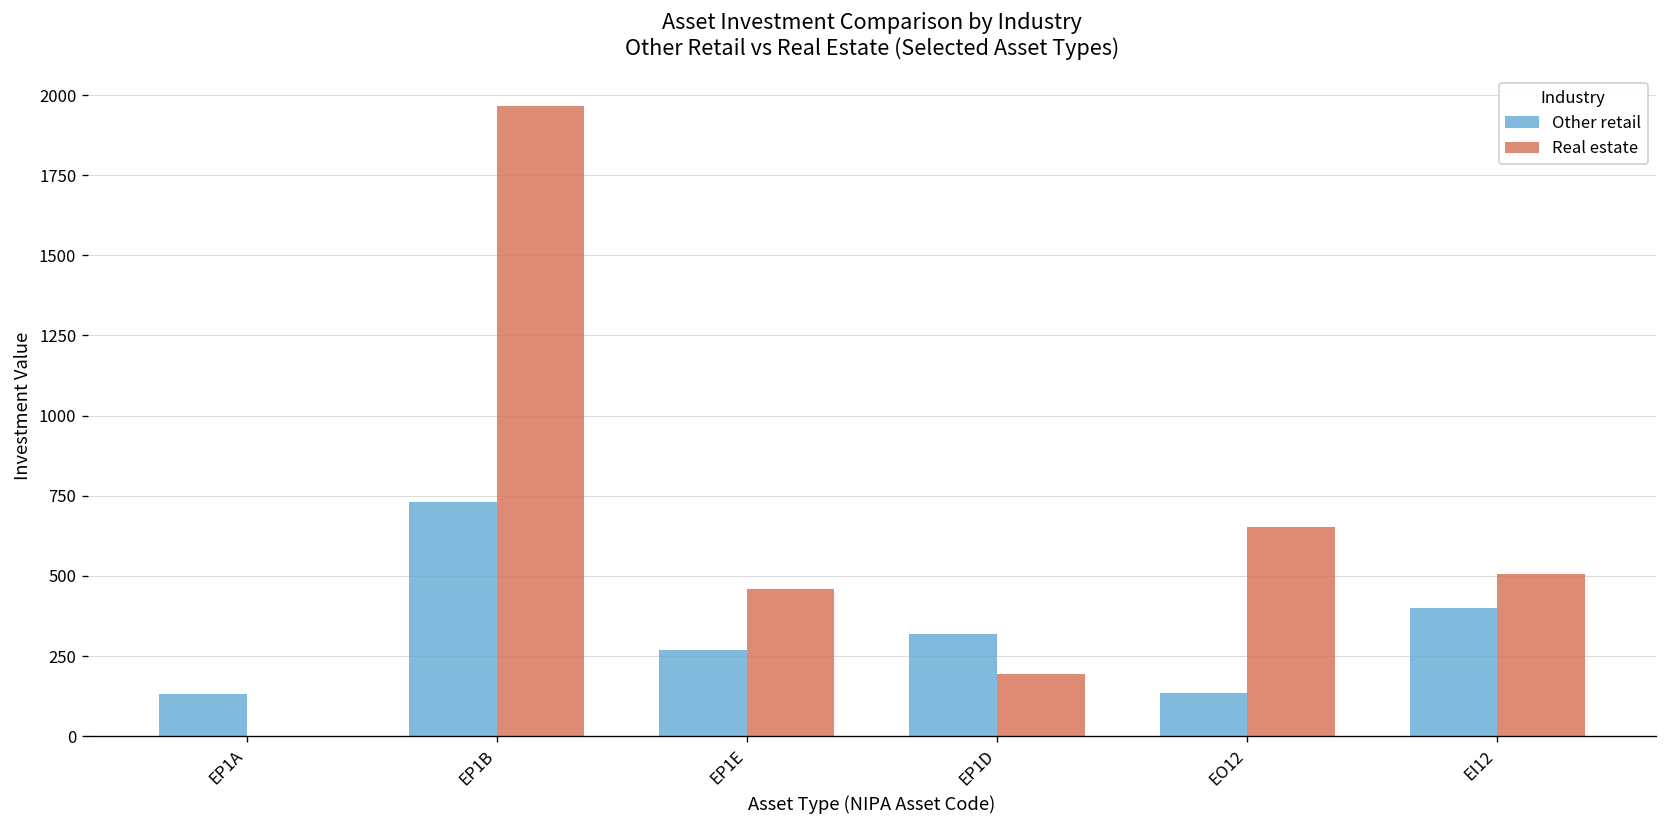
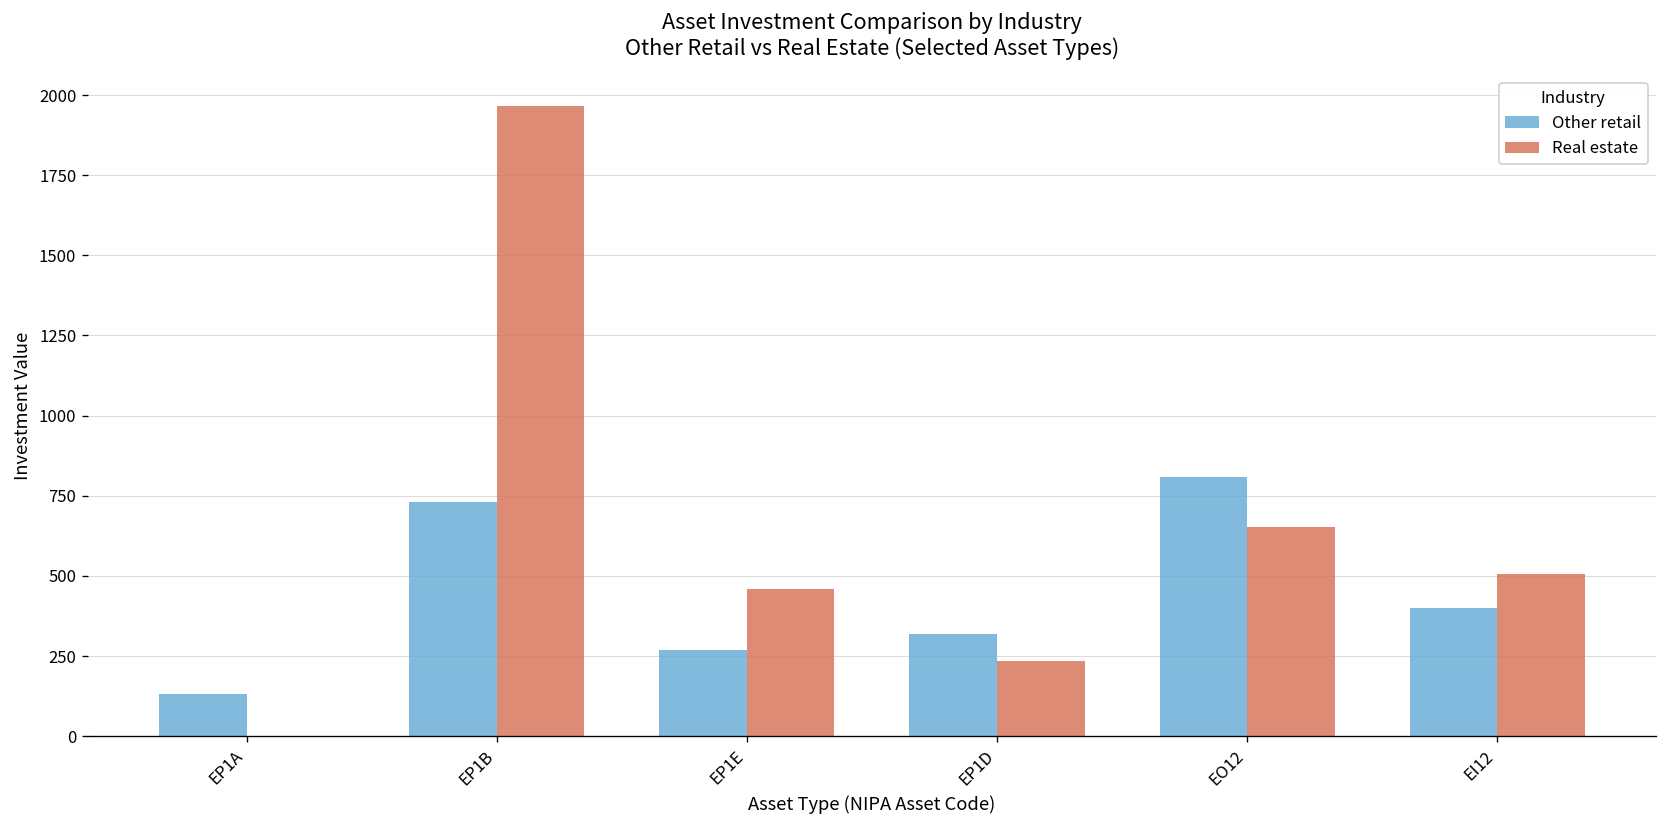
  {
    "Other retail": {
      "EP1A": 130,
      "EP1B": 730,
      "EP1E": 270,
      "EP1D": 320,
-     "EO12": 130,
+     "EO12": 810,
      "EI12": 400
    },
    "Real estate": {
      "EP1B": 1970,
      "EP1E": 460,
-     "EP1D": 200,
+     "EP1D": 230,
      "EO12": 650,
      "EI12": 510
    }
  }
